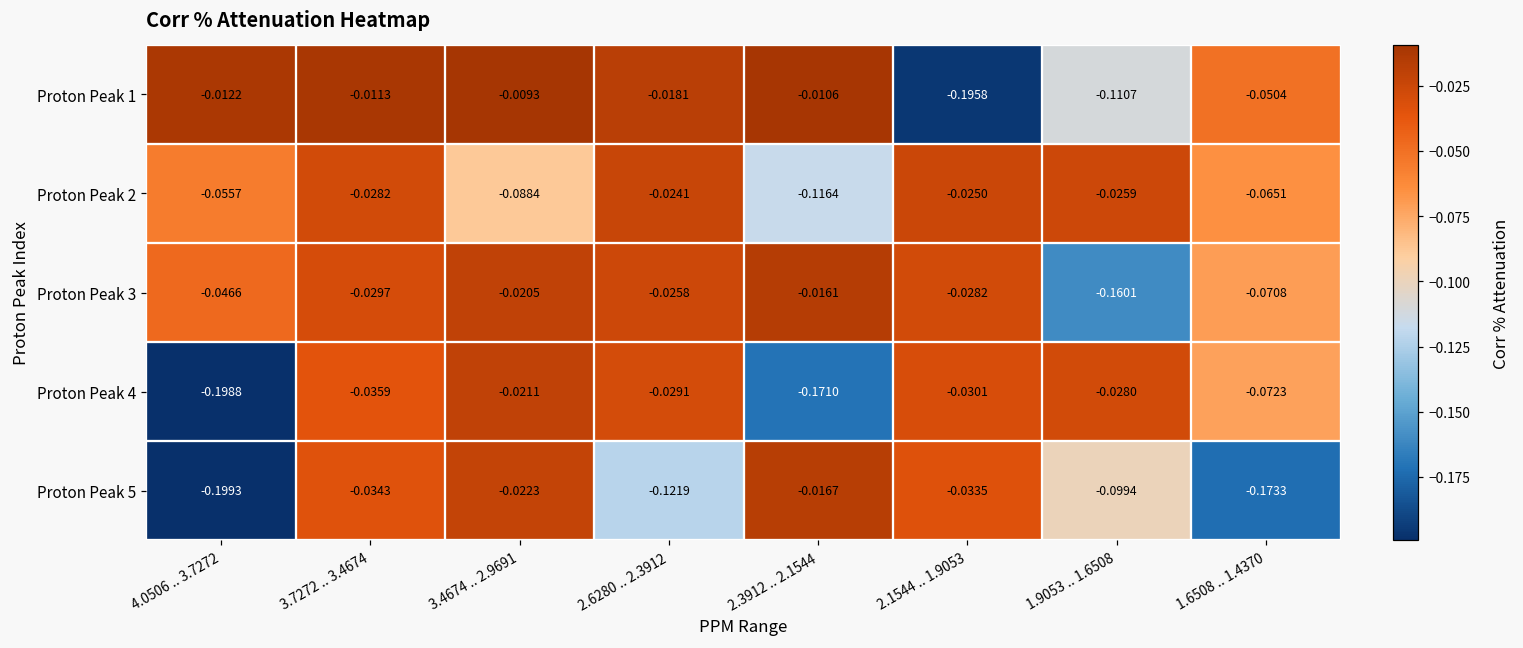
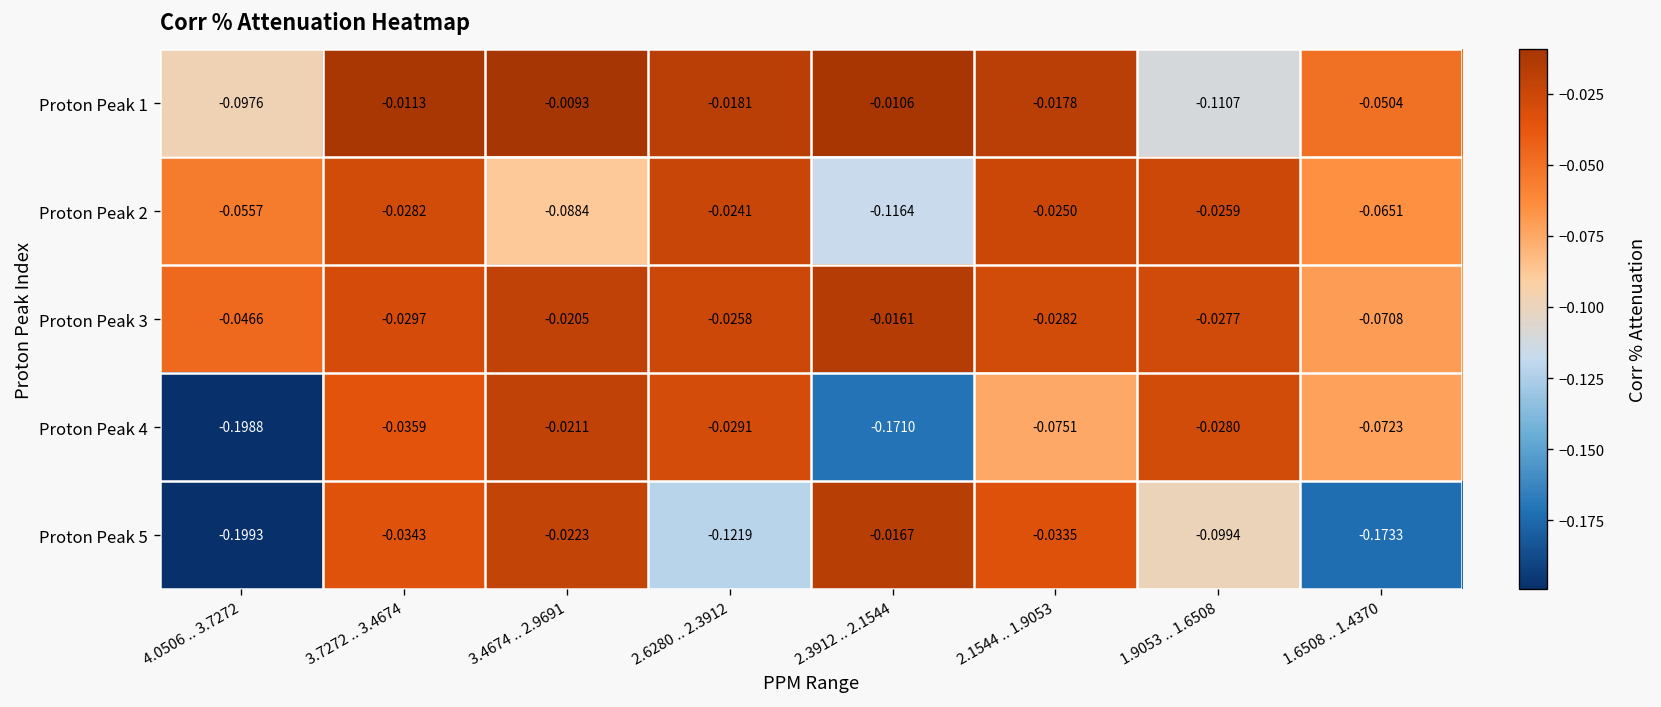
  {
    "Proton Peak 1": {
-     "4.0506 .. 3.7272": -0.0122,
+     "4.0506 .. 3.7272": -0.0976,
      "3.7272 .. 3.4674": -0.0113,
      "3.4674 .. 2.9691": -0.0093,
      "2.6280 .. 2.3912": -0.0181,
      "2.3912 .. 2.1544": -0.0106,
-     "2.1544 .. 1.9053": -0.1958,
+     "2.1544 .. 1.9053": -0.0178,
      "1.9053 .. 1.6508": -0.1107,
      "1.6508 .. 1.4370": -0.0504
    },
    "Proton Peak 2": {
      "4.0506 .. 3.7272": -0.0557,
      "3.7272 .. 3.4674": -0.0282,
      "3.4674 .. 2.9691": -0.0884,
      "2.6280 .. 2.3912": -0.0241,
      "2.3912 .. 2.1544": -0.1164,
      "2.1544 .. 1.9053": -0.0250,
      "1.9053 .. 1.6508": -0.0259,
      "1.6508 .. 1.4370": -0.0651
    },
    "Proton Peak 3": {
      "4.0506 .. 3.7272": -0.0466,
      "3.7272 .. 3.4674": -0.0297,
      "3.4674 .. 2.9691": -0.0205,
      "2.6280 .. 2.3912": -0.0258,
      "2.3912 .. 2.1544": -0.0161,
      "2.1544 .. 1.9053": -0.0282,
-     "1.9053 .. 1.6508": -0.1601,
+     "1.9053 .. 1.6508": -0.0277,
      "1.6508 .. 1.4370": -0.0708
    },
    "Proton Peak 4": {
      "4.0506 .. 3.7272": -0.1988,
      "3.7272 .. 3.4674": -0.0359,
      "3.4674 .. 2.9691": -0.0211,
      "2.6280 .. 2.3912": -0.0291,
      "2.3912 .. 2.1544": -0.1710,
-     "2.1544 .. 1.9053": -0.0301,
+     "2.1544 .. 1.9053": -0.0751,
      "1.9053 .. 1.6508": -0.0280,
      "1.6508 .. 1.4370": -0.0723
    },
    "Proton Peak 5": {
      "4.0506 .. 3.7272": -0.1993,
      "3.7272 .. 3.4674": -0.0343,
      "3.4674 .. 2.9691": -0.0223,
      "2.6280 .. 2.3912": -0.1219,
      "2.3912 .. 2.1544": -0.0167,
      "2.1544 .. 1.9053": -0.0335,
      "1.9053 .. 1.6508": -0.0994,
      "1.6508 .. 1.4370": -0.1733
    }
  }
